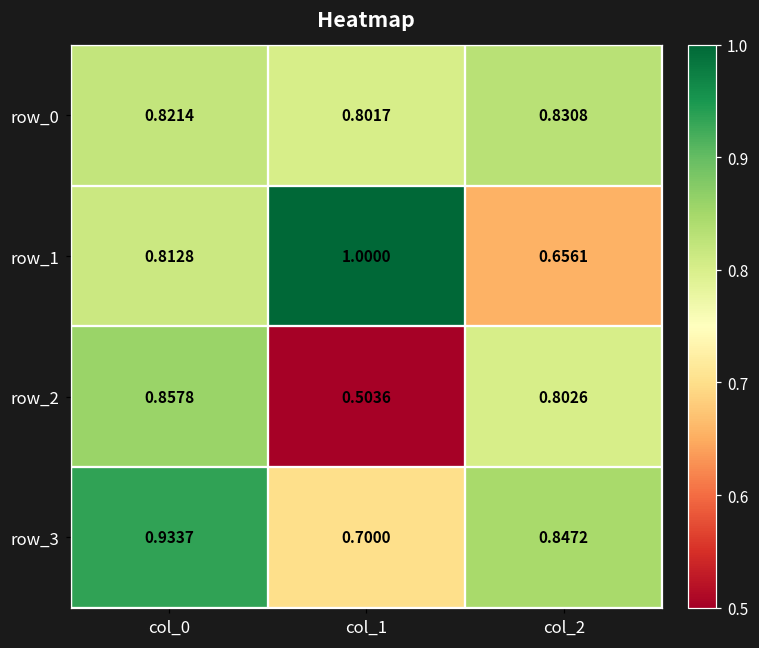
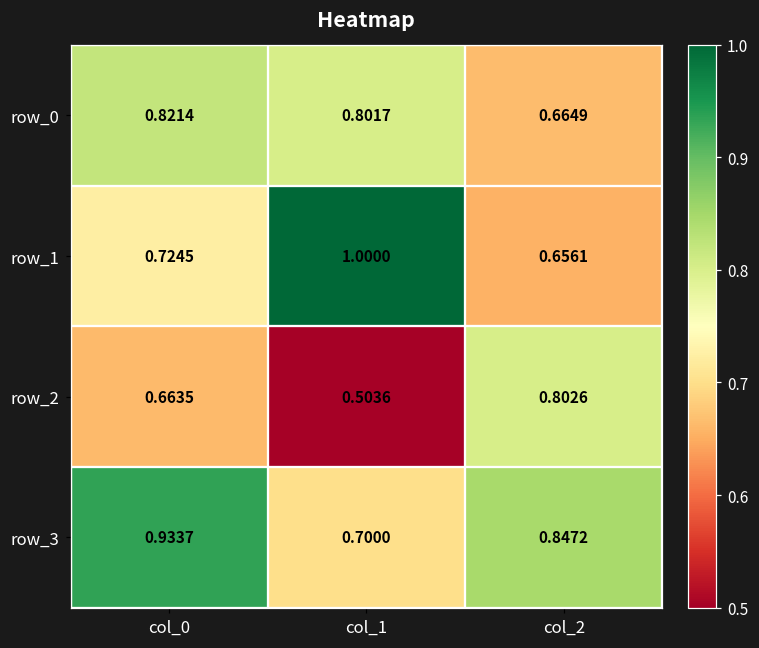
  {
    "row_0": {
      "col_0": 0.8214,
      "col_1": 0.8017,
-     "col_2": 0.8308
+     "col_2": 0.6649
    },
    "row_1": {
-     "col_0": 0.8128,
+     "col_0": 0.7245,
      "col_1": 1.0000,
      "col_2": 0.6561
    },
    "row_2": {
-     "col_0": 0.8578,
+     "col_0": 0.6635,
      "col_1": 0.5036,
      "col_2": 0.8026
    },
    "row_3": {
      "col_0": 0.9337,
      "col_1": 0.7000,
      "col_2": 0.8472
    }
  }
